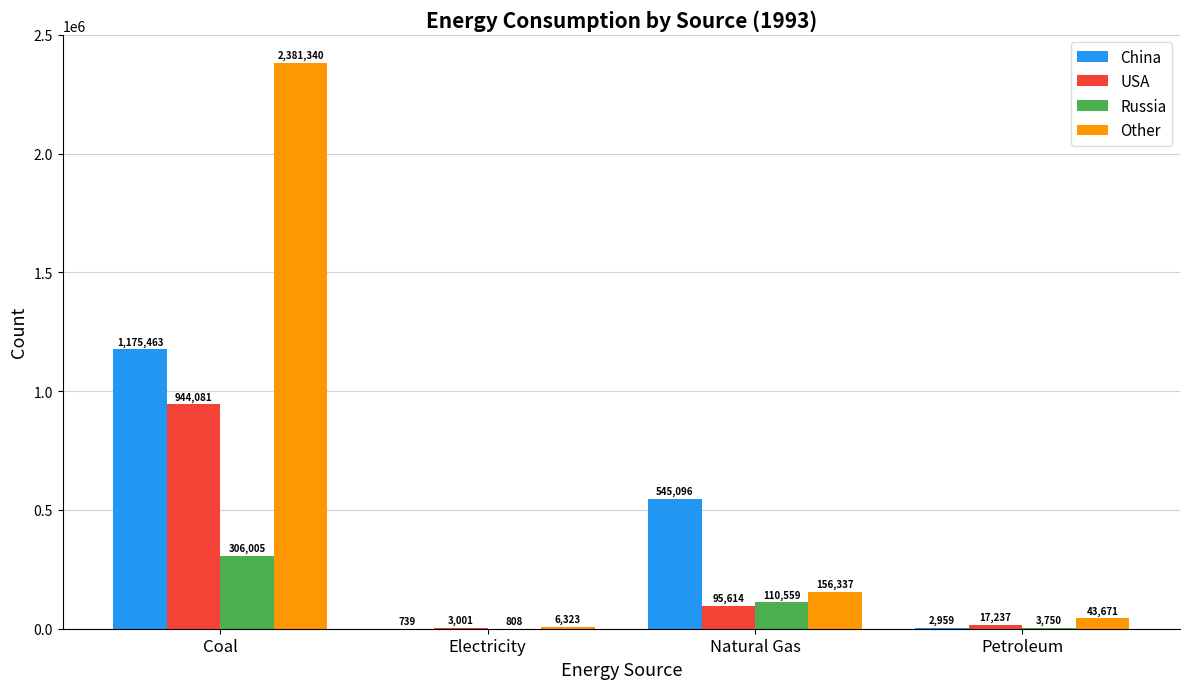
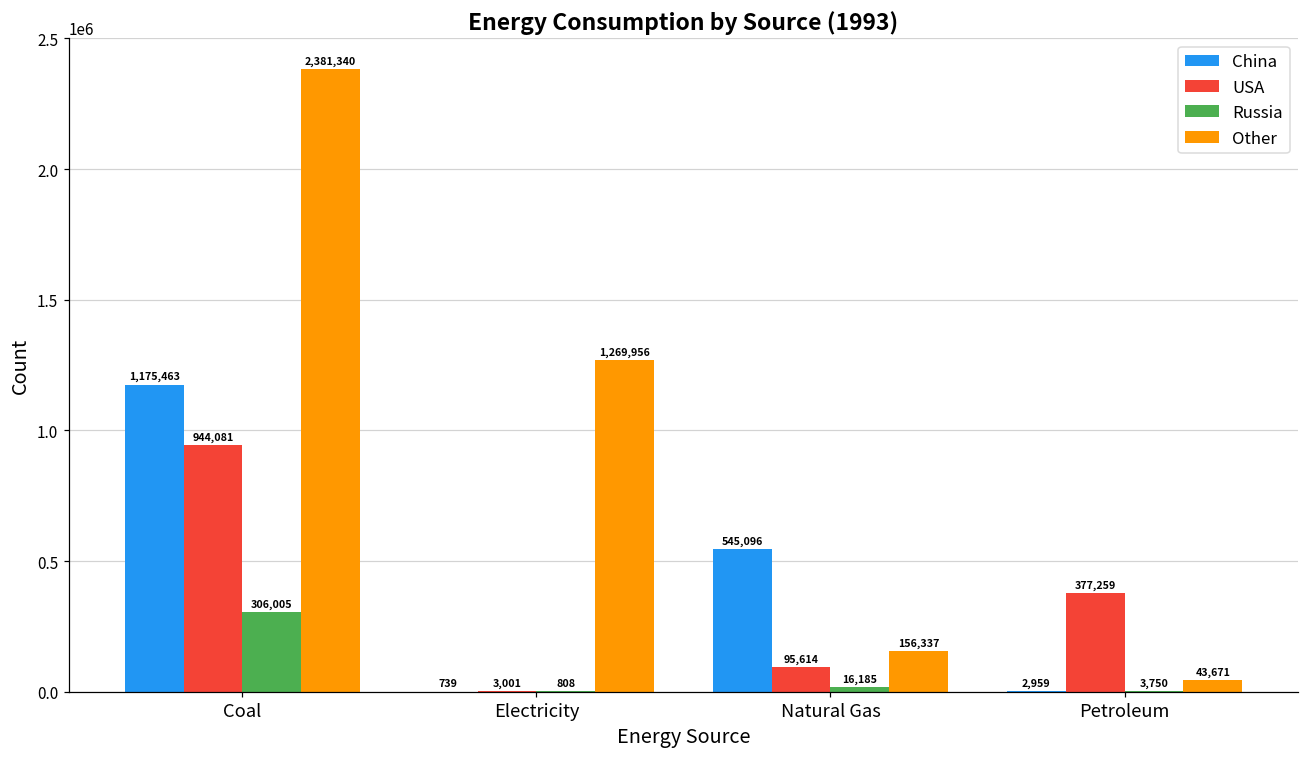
  {
    "China": {
      "Coal": "1,175,463",
      "Electricity": "739",
      "Natural Gas": "545,096",
      "Petroleum": "2,959"
    },
    "USA": {
      "Coal": "944,081",
      "Electricity": "3,001",
      "Natural Gas": "95,614",
-     "Petroleum": "17,237"
+     "Petroleum": "377,259"
    },
    "Russia": {
      "Coal": "306,005",
      "Electricity": "808",
-     "Natural Gas": "110,559",
+     "Natural Gas": "16,185",
      "Petroleum": "3,750"
    },
    "Other": {
-     "Electricity": "6,323",
+     "Electricity": "1,269,956",
      "Natural Gas": "156,337",
      "Petroleum": "43,671"
    }
  }
